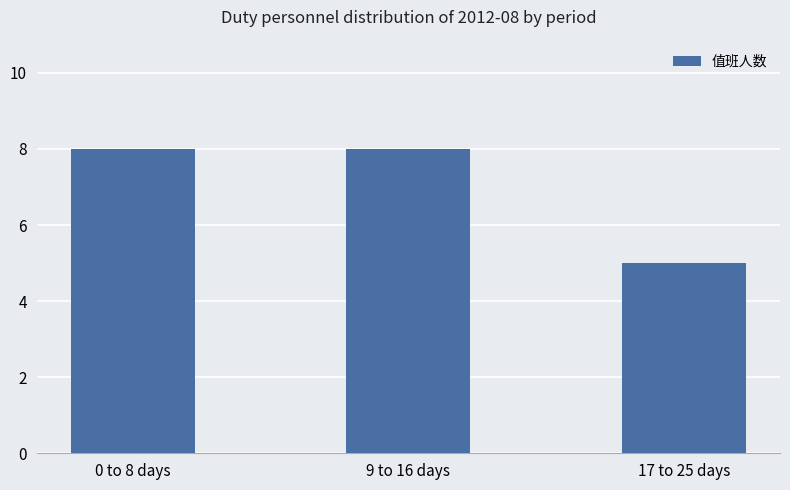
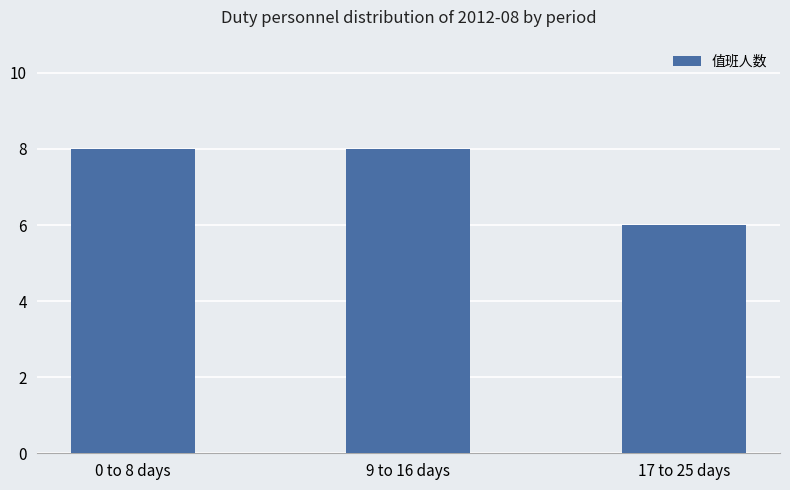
  {
    "0 to 8 days": 8,
    "9 to 16 days": 8,
-   "17 to 25 days": 5
+   "17 to 25 days": 6
  }
